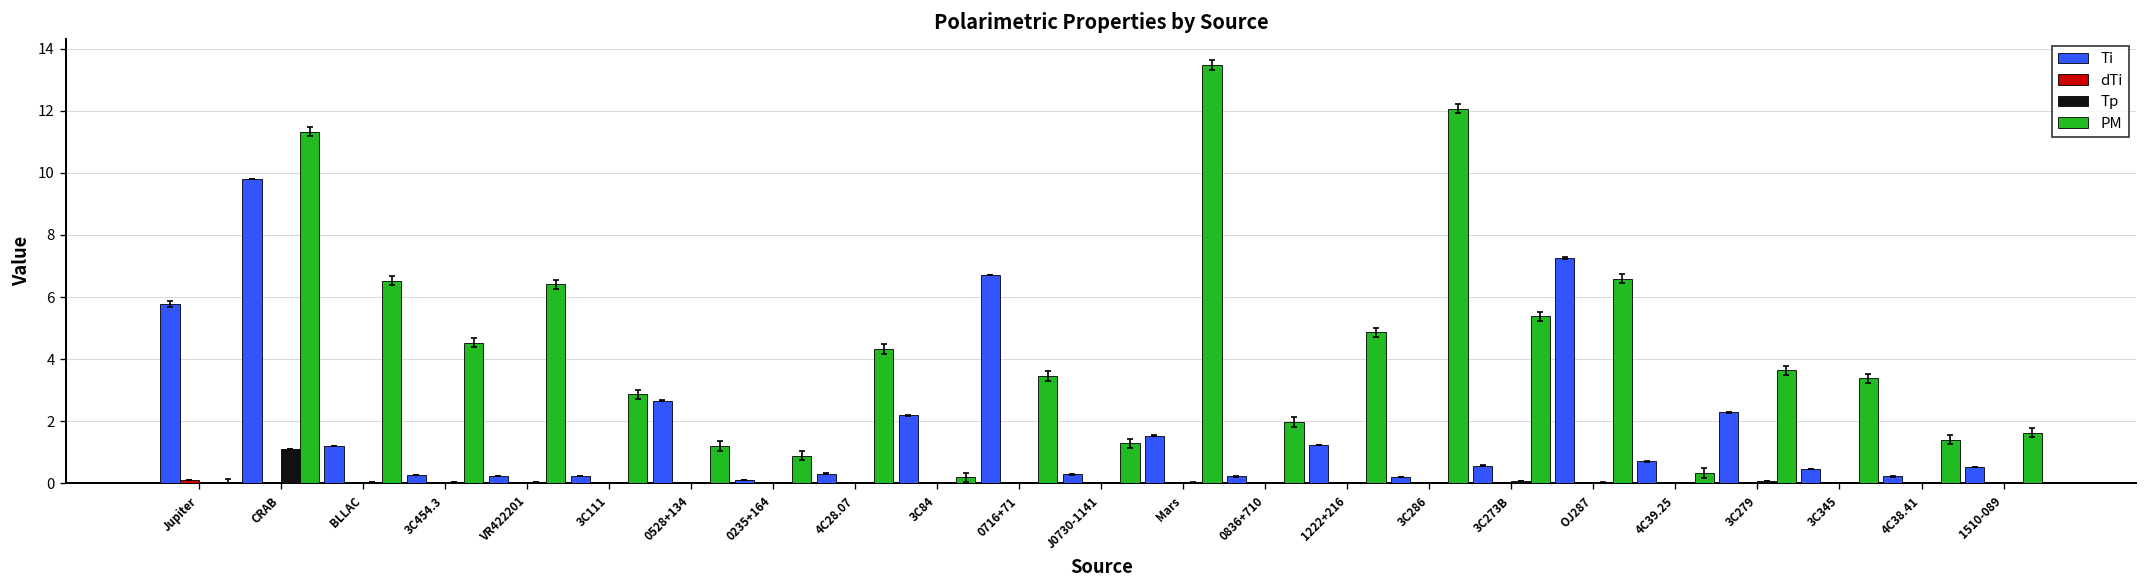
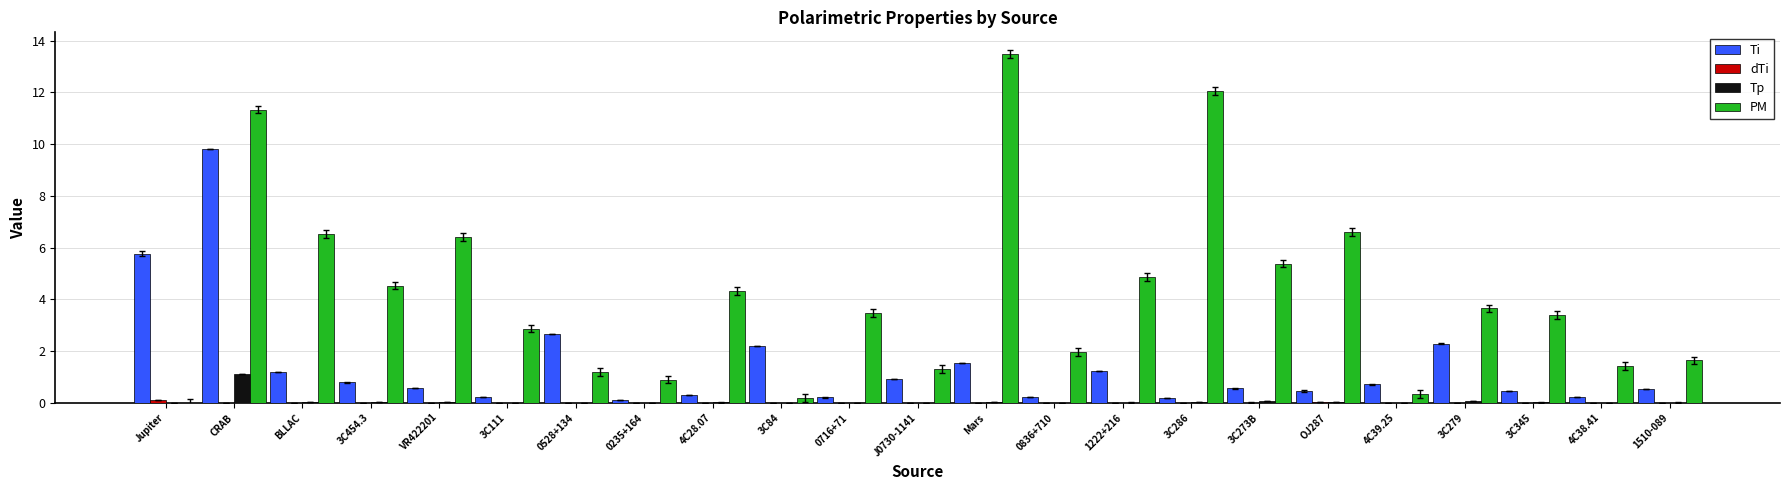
  {
    "Ti": {
      "Jupiter": 5.8,
      "CRAB": 9.8,
      "BLLAC": 1.2,
-     "3C454.3": 0.3,
-     "VR422201": 0.3,
+     "3C454.3": 0.8,
+     "VR422201": 0.6,
      "3C111": 0.2,
      "0528+134": 2.7,
      "0235+164": 0.1,
      "4C28.07": 0.3,
      "3C84": 2.2,
-     "0716+71": 6.7,
-     "J0730-1141": 0.3,
+     "0716+71": 0.2,
+     "J0730-1141": 0.9,
      "Mars": 1.5,
      "0836+710": 0.2,
      "1222+216": 1.2,
      "3C286": 0.2,
      "3C273B": 0.6,
-     "OJ287": 7.3,
+     "OJ287": 0.5,
      "4C39.25": 0.7,
      "3C279": 2.3,
      "3C345": 0.5,
      "4C38.41": 0.2,
      "1510-089": 0.5
    },
    "dTi": {
      "Jupiter": 0.1
    },
    "Tp": {
      "Jupiter": 0.0,
      "CRAB": 1.1
    },
    "PM": {
      "Jupiter": 0.0,
      "CRAB": 11.3,
      "BLLAC": 6.5,
      "3C454.3": 4.5,
      "VR422201": 6.4,
      "3C111": 2.9,
      "0528+134": 1.2,
      "0235+164": 0.9,
      "4C28.07": 4.3,
      "3C84": 0.2,
      "0716+71": 3.5,
      "J0730-1141": 1.3,
      "Mars": 13.5,
      "0836+710": 2.0,
      "1222+216": 4.9,
      "3C286": 12.1,
      "3C273B": 5.4,
      "OJ287": 6.6,
      "4C39.25": 0.3,
      "3C279": 3.6,
      "3C345": 3.4,
      "4C38.41": 1.4,
      "1510-089": 1.6
    }
  }
